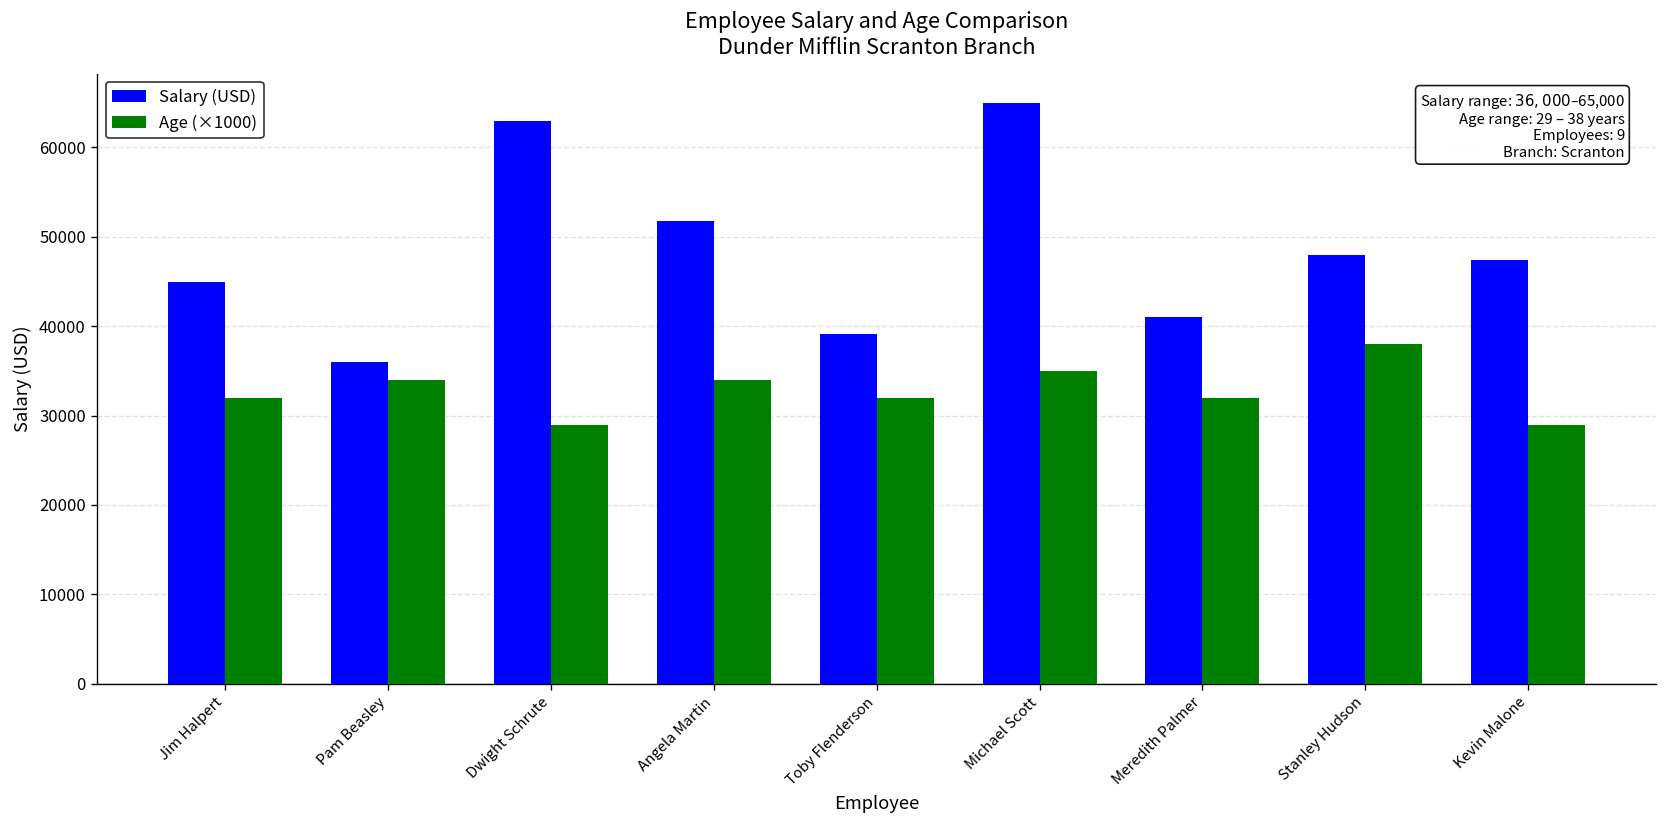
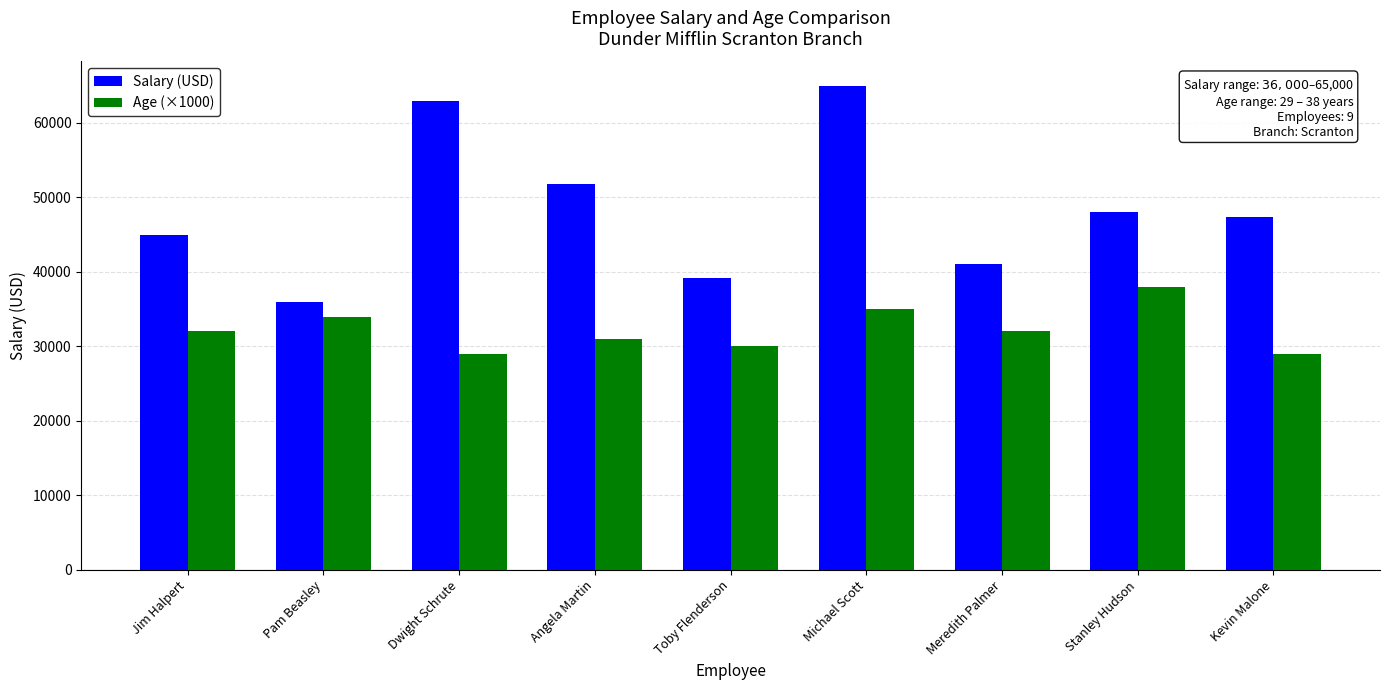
  {
    "Salary (USD)": {
      "Jim Halpert": 45000,
      "Pam Beasley": 36000,
      "Dwight Schrute": 63000,
      "Angela Martin": 52000,
      "Toby Flenderson": 39000,
      "Michael Scott": 65000,
      "Meredith Palmer": 41000,
      "Stanley Hudson": 48000,
      "Kevin Malone": 47000
    },
    "Age (×1000)": {
      "Jim Halpert": 32000,
      "Pam Beasley": 34000,
      "Dwight Schrute": 29000,
-     "Angela Martin": 34000,
-     "Toby Flenderson": 32000,
+     "Angela Martin": 31000,
+     "Toby Flenderson": 30000,
      "Michael Scott": 35000,
      "Meredith Palmer": 32000,
      "Stanley Hudson": 38000,
      "Kevin Malone": 29000
    }
  }
